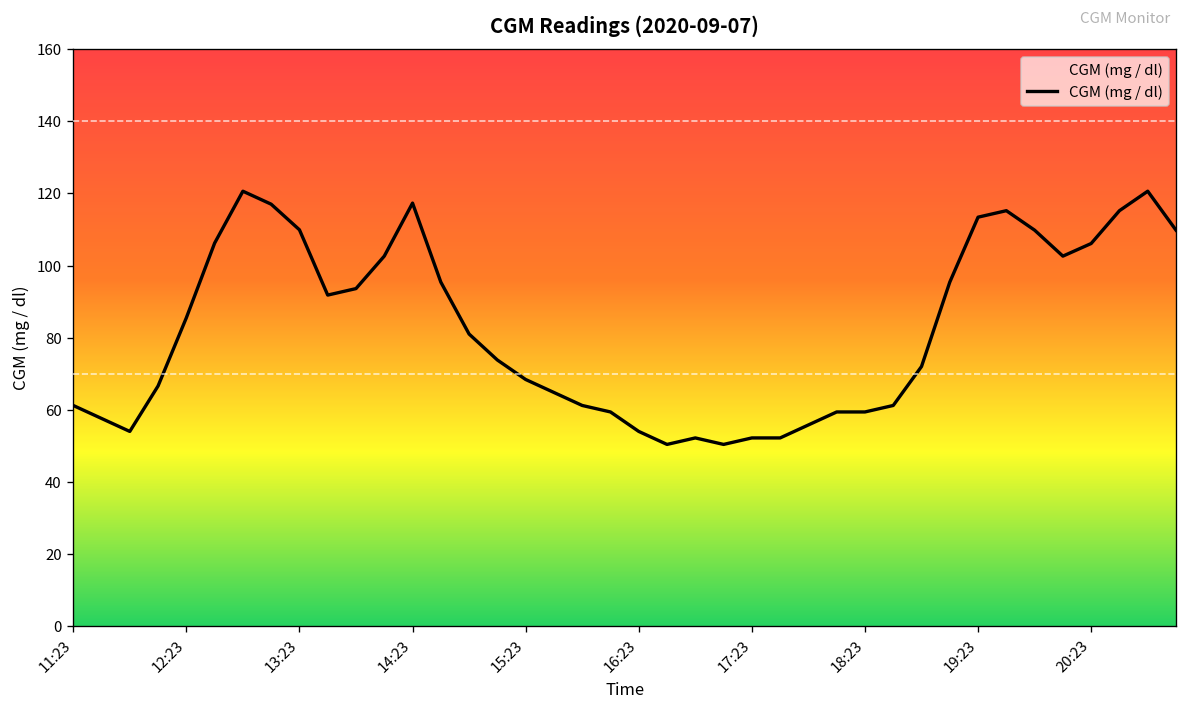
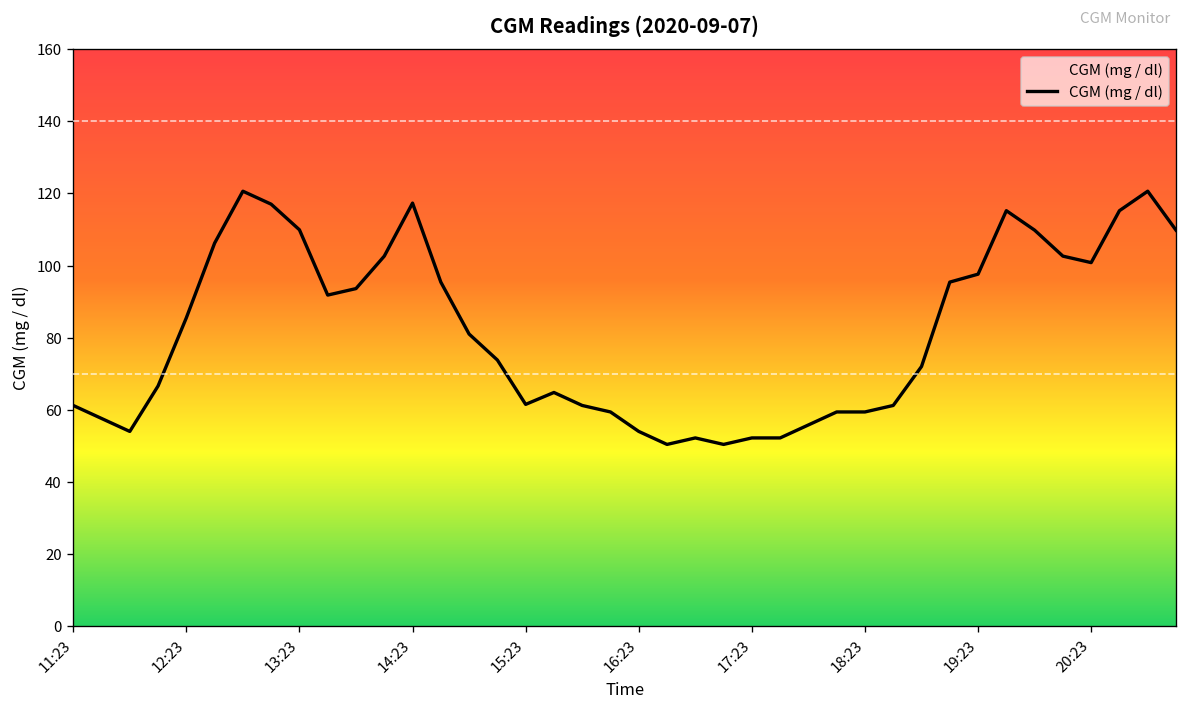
  {
    "11:23": 61,
    "12:23": 86,
    "13:23": 110,
    "14:23": 117,
-   "15:23": 68,
+   "15:23": 62,
    "16:23": 54,
    "17:23": 52,
    "18:23": 59,
-   "19:23": 113,
-   "20:23": 106
+   "19:23": 98,
+   "20:23": 101
  }
